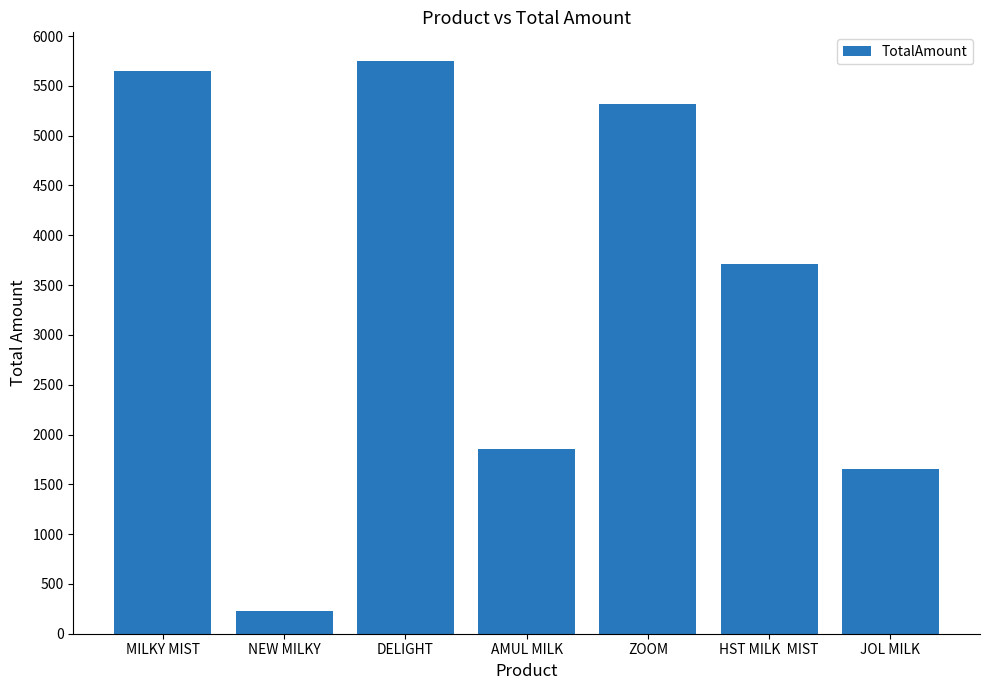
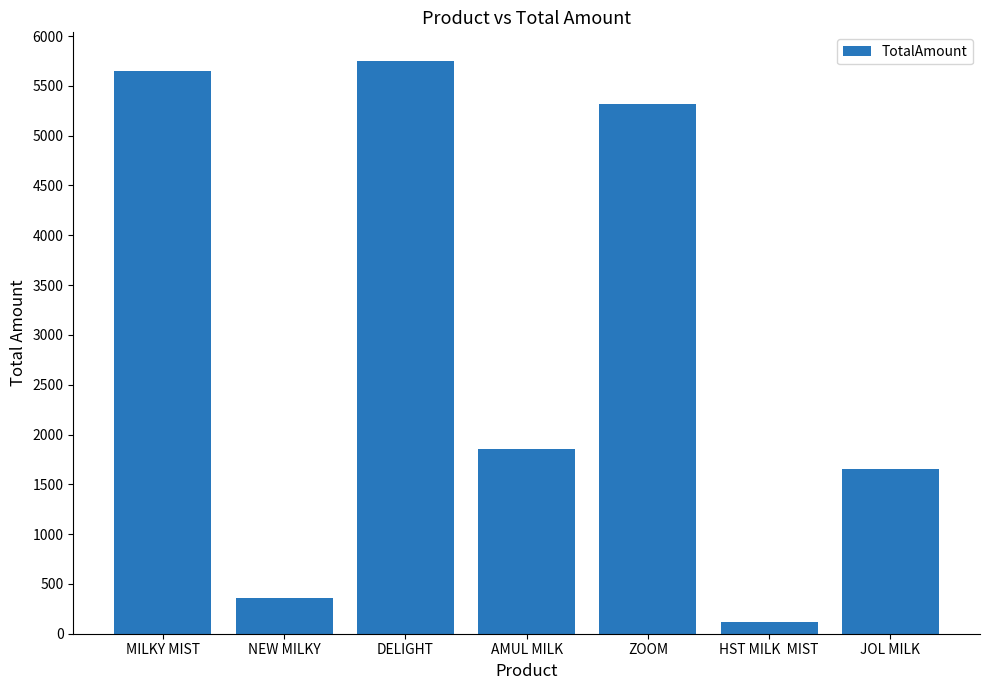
  {
    "MILKY MIST": 5700,
-   "NEW MILKY": 200,
+   "NEW MILKY": 400,
    "DELIGHT": 5800,
    "AMUL MILK": 1900,
    "ZOOM": 5300,
-   "HST MILK MIST": 3700,
+   "HST MILK MIST": 100,
    "JOL MILK": 1700
  }
